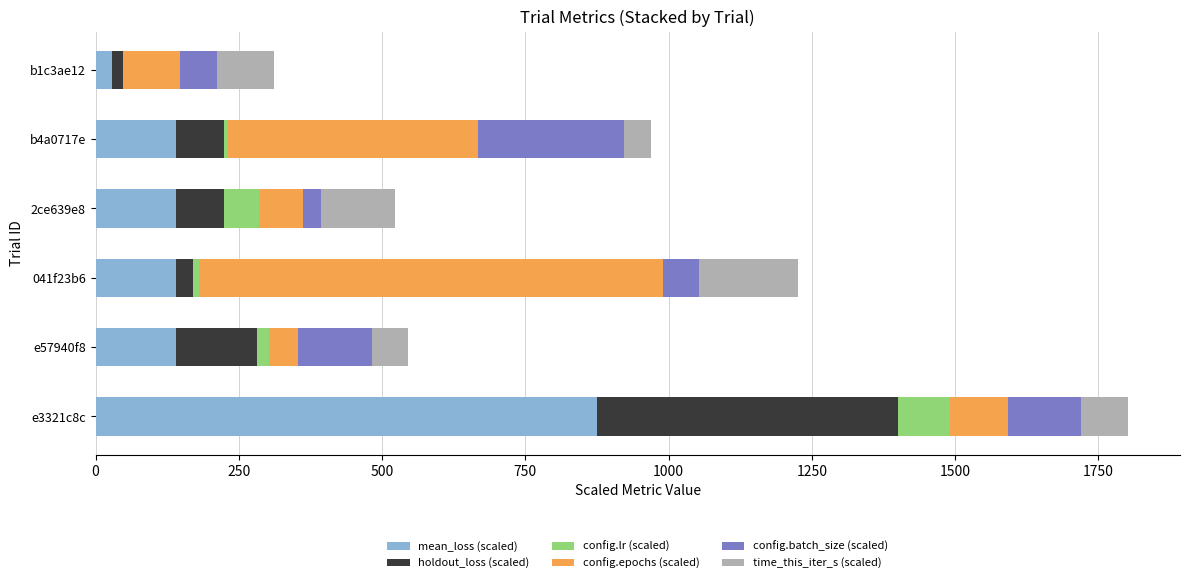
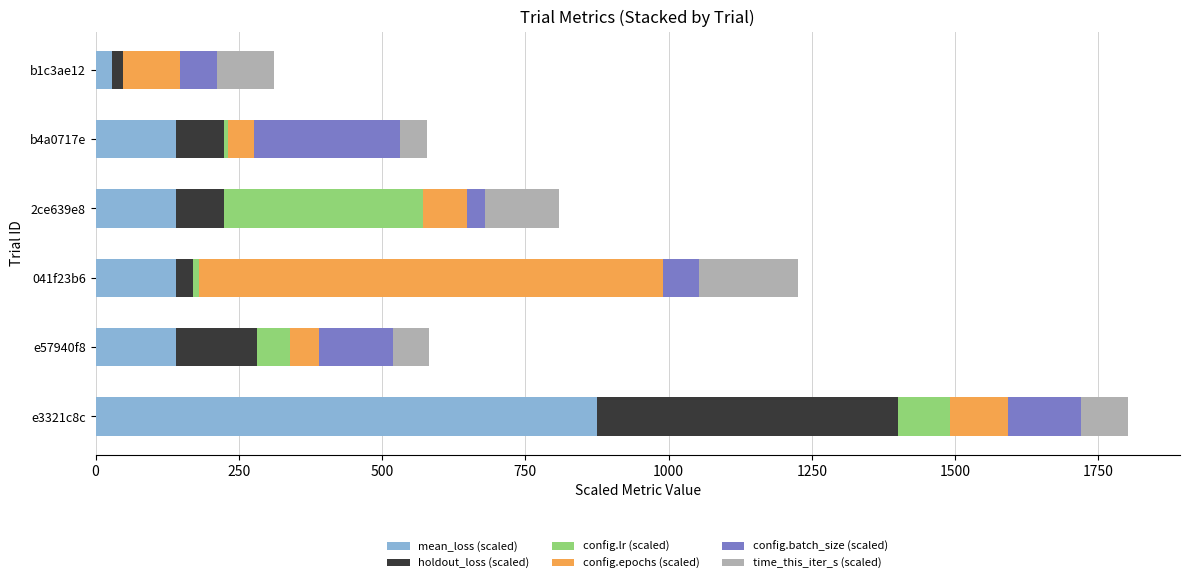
  {
    "holdout_loss (scaled)": {
      "b1c3ae12": 20,
      "b4a0717e": 80,
      "2ce639e8": 80,
      "041f23b6": 30,
      "e57940f8": 140,
      "e3321c8c": 530
    },
    "config.lr (scaled)": {
      "b4a0717e": 10,
-     "2ce639e8": 60,
+     "2ce639e8": 350,
      "041f23b6": 10,
-     "e57940f8": 20,
+     "e57940f8": 60,
      "e3321c8c": 90
    },
    "config.epochs (scaled)": {
      "b1c3ae12": 100,
-     "b4a0717e": 440,
+     "b4a0717e": 40,
      "2ce639e8": 80,
      "041f23b6": 810,
      "e57940f8": 50,
      "e3321c8c": 100
    },
    "config.batch_size (scaled)": {
      "b1c3ae12": 60,
      "b4a0717e": 260,
      "2ce639e8": 30,
      "041f23b6": 60,
      "e57940f8": 130,
      "e3321c8c": 130
    }
  }
